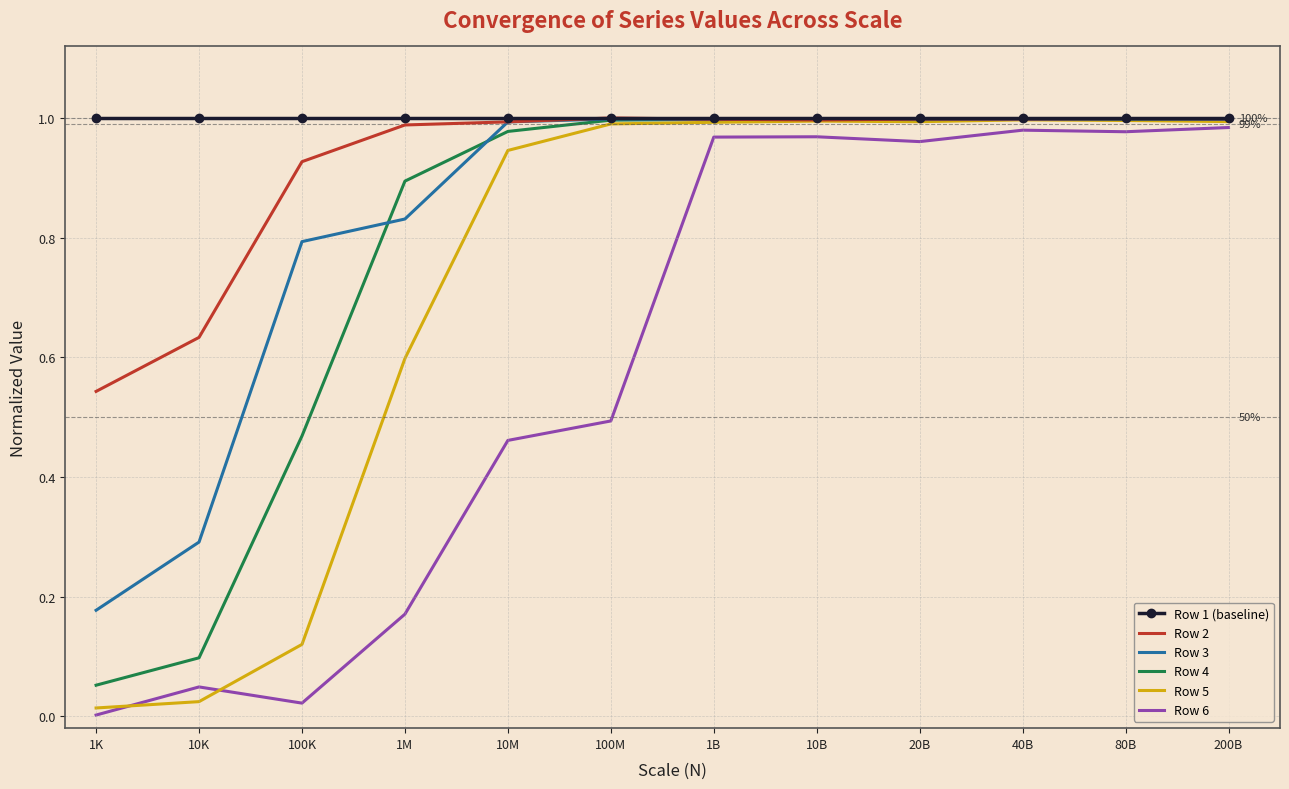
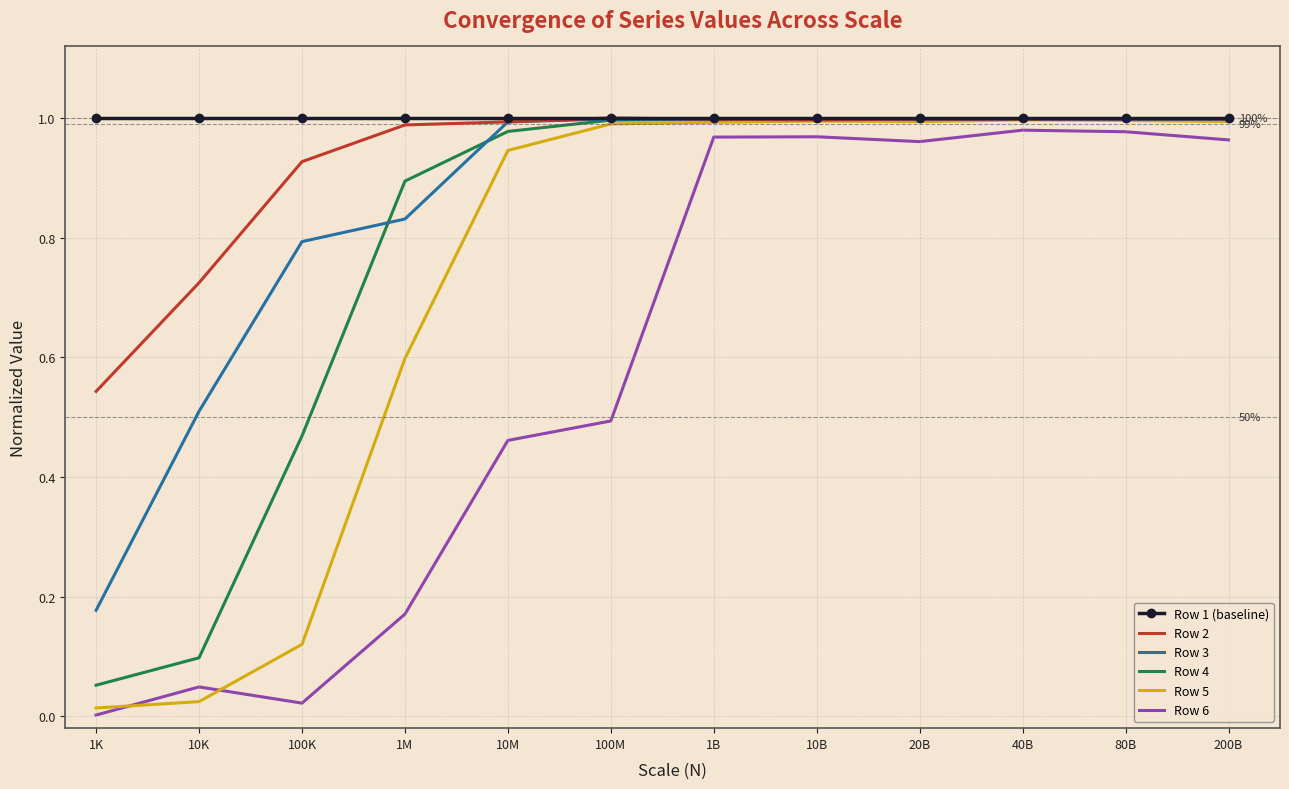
  {
    "Row 1 (baseline)": {
      "1K": 1.00,
      "10K": 1.00,
      "100K": 1.00,
      "1M": 1.00,
      "10M": 1.00
    },
    "Row 2": {
      "1K": 0.54,
-     "10K": 0.63,
+     "10K": 0.72,
      "100K": 0.93,
      "1M": 0.99
    },
    "Row 3": {
      "1K": 0.18,
-     "10K": 0.29,
+     "10K": 0.51,
      "100K": 0.79,
      "1M": 0.83
    },
    "Row 4": {
      "1K": 0.05,
      "10K": 0.10,
      "100K": 0.47,
      "1M": 0.89,
      "10M": 0.98
    },
    "Row 5": {
      "1K": 0.01,
      "10K": 0.02,
      "100K": 0.12,
      "1M": 0.60,
      "10M": 0.95,
      "100M": 0.99,
      "1B": 0.99
    },
    "Row 6": {
      "1K": 0.00,
      "10K": 0.05,
      "100K": 0.02,
      "1M": 0.17,
      "10M": 0.46,
      "100M": 0.49,
      "1B": 0.97,
      "10B": 0.97,
      "20B": 0.96,
      "40B": 0.98,
      "80B": 0.98,
-     "200B": 0.98
+     "200B": 0.96
    }
  }
